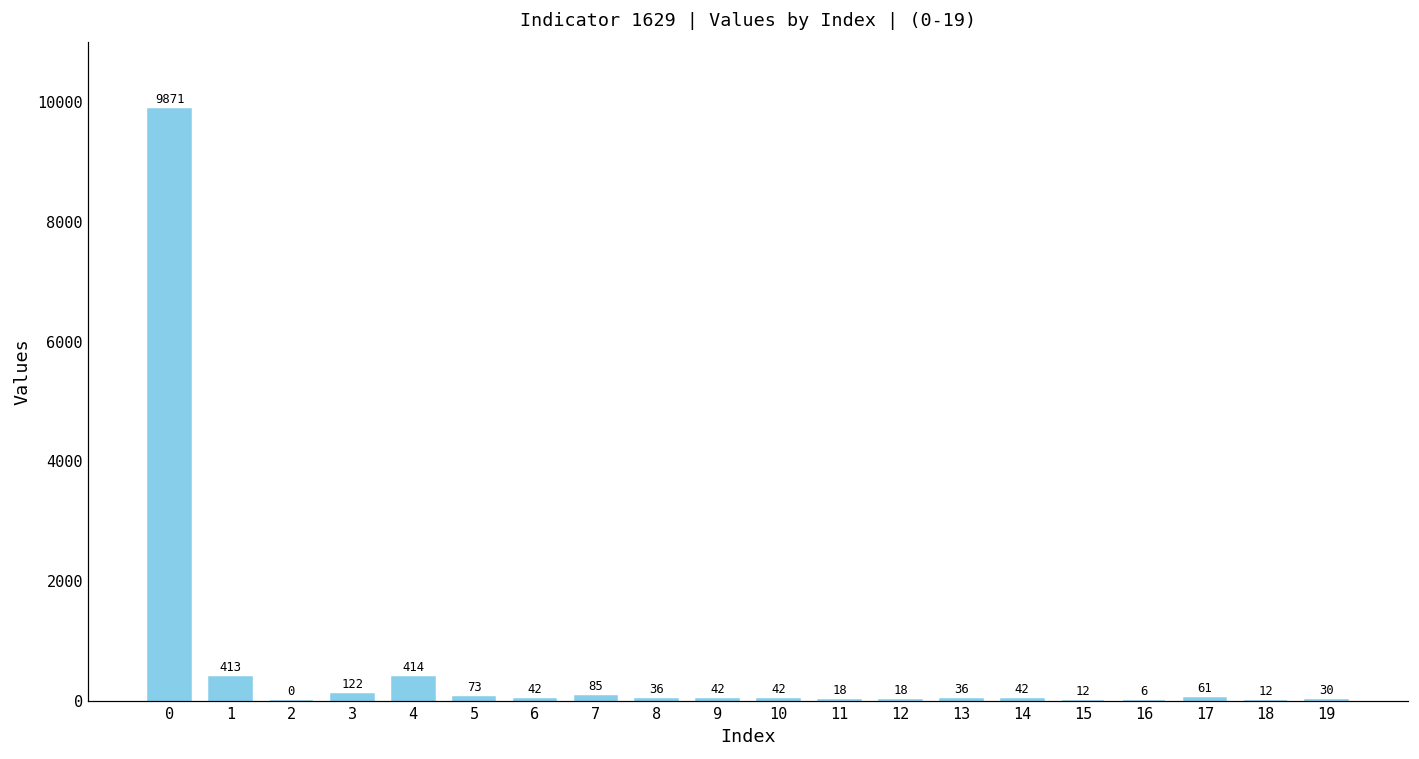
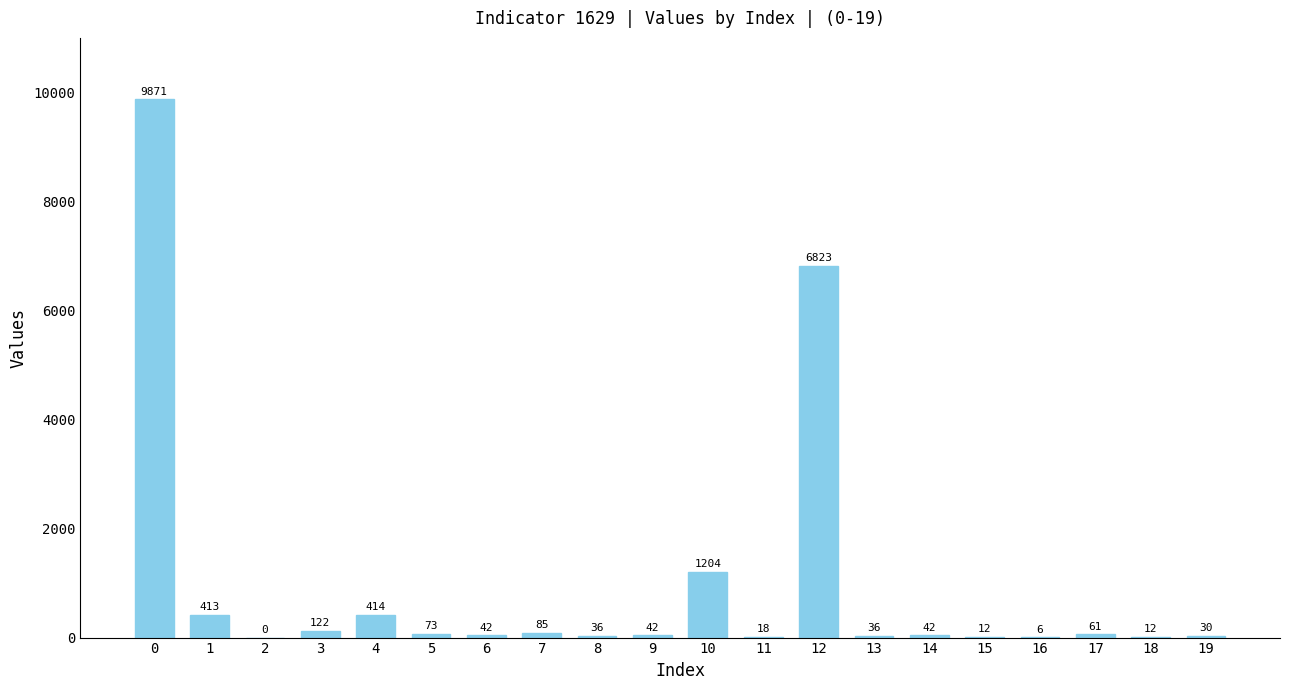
  {
    "0": 9871,
    "1": 413,
    "2": 0,
    "3": 122,
    "4": 414,
    "5": 73,
    "6": 42,
    "7": 85,
    "8": 36,
    "9": 42,
-   "10": 42,
+   "10": 1204,
    "11": 18,
-   "12": 18,
+   "12": 6823,
    "13": 36,
    "14": 42,
    "15": 12,
    "16": 6,
    "17": 61,
    "18": 12,
    "19": 30
  }
